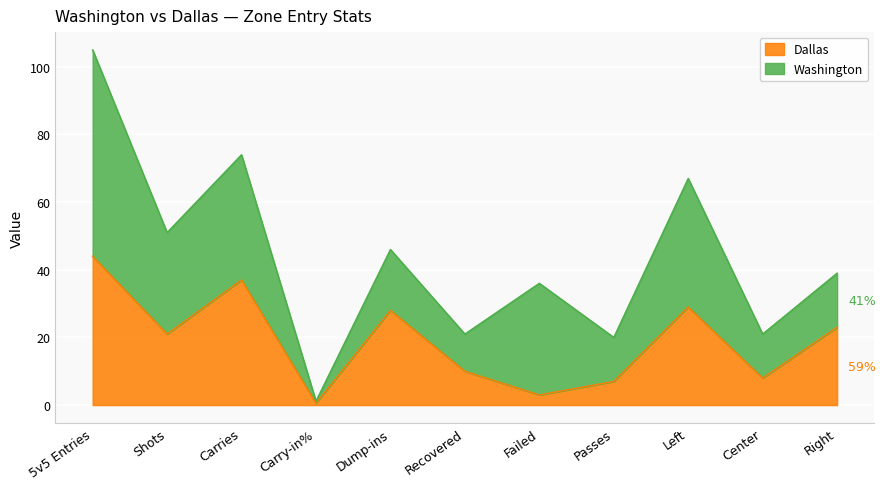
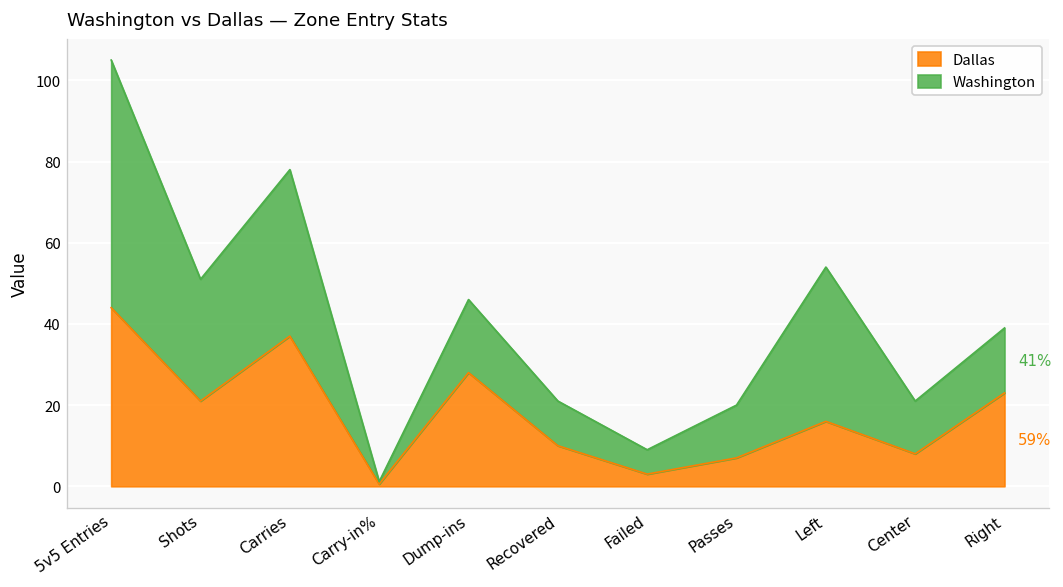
  {
    "Dallas": {
      "5v5 Entries": 44,
      "Shots": 21,
      "Carries": 37,
      "Dump-ins": 28,
      "Recovered": 10,
      "Failed": 3,
      "Passes": 7,
-     "Left": 29,
+     "Left": 16,
      "Center": 8
    },
    "Washington": {
      "5v5 Entries": 61,
      "Shots": 30,
-     "Carries": 37,
+     "Carries": 41,
      "Dump-ins": 18,
      "Recovered": 11,
-     "Failed": 33,
+     "Failed": 6,
      "Passes": 13,
      "Left": 38,
      "Center": 13
    }
  }
